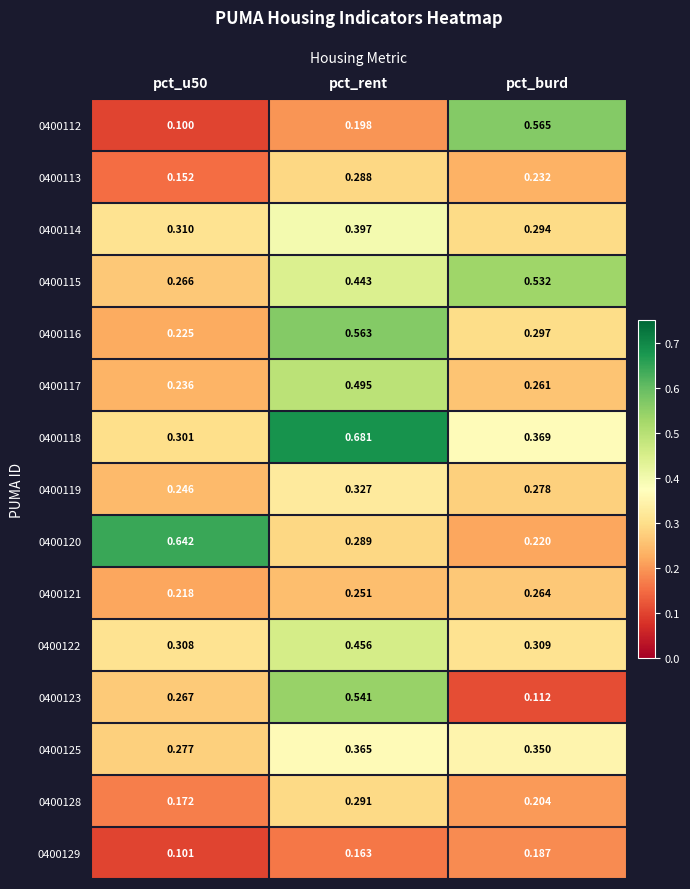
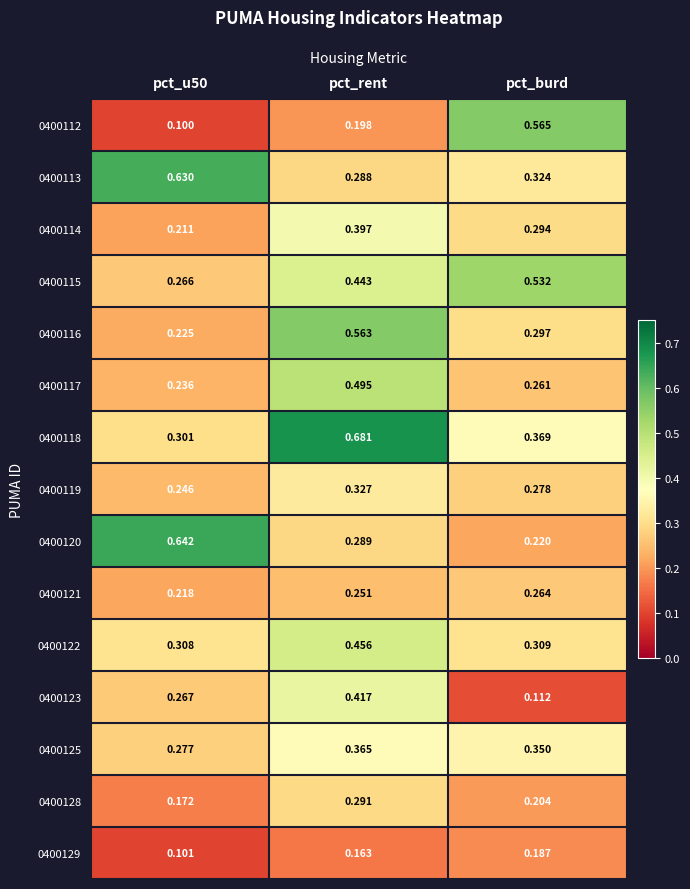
  {
    "0400112": {
      "pct_u50": 0.100,
      "pct_rent": 0.198,
      "pct_burd": 0.565
    },
    "0400113": {
-     "pct_u50": 0.152,
+     "pct_u50": 0.630,
      "pct_rent": 0.288,
-     "pct_burd": 0.232
+     "pct_burd": 0.324
    },
    "0400114": {
-     "pct_u50": 0.310,
+     "pct_u50": 0.211,
      "pct_rent": 0.397,
      "pct_burd": 0.294
    },
    "0400115": {
      "pct_u50": 0.266,
      "pct_rent": 0.443,
      "pct_burd": 0.532
    },
    "0400116": {
      "pct_u50": 0.225,
      "pct_rent": 0.563,
      "pct_burd": 0.297
    },
    "0400117": {
      "pct_u50": 0.236,
      "pct_rent": 0.495,
      "pct_burd": 0.261
    },
    "0400118": {
      "pct_u50": 0.301,
      "pct_rent": 0.681,
      "pct_burd": 0.369
    },
    "0400119": {
      "pct_u50": 0.246,
      "pct_rent": 0.327,
      "pct_burd": 0.278
    },
    "0400120": {
      "pct_u50": 0.642,
      "pct_rent": 0.289,
      "pct_burd": 0.220
    },
    "0400121": {
      "pct_u50": 0.218,
      "pct_rent": 0.251,
      "pct_burd": 0.264
    },
    "0400122": {
      "pct_u50": 0.308,
      "pct_rent": 0.456,
      "pct_burd": 0.309
    },
    "0400123": {
      "pct_u50": 0.267,
-     "pct_rent": 0.541,
+     "pct_rent": 0.417,
      "pct_burd": 0.112
    },
    "0400125": {
      "pct_u50": 0.277,
      "pct_rent": 0.365,
      "pct_burd": 0.350
    },
    "0400128": {
      "pct_u50": 0.172,
      "pct_rent": 0.291,
      "pct_burd": 0.204
    },
    "0400129": {
      "pct_u50": 0.101,
      "pct_rent": 0.163,
      "pct_burd": 0.187
    }
  }
